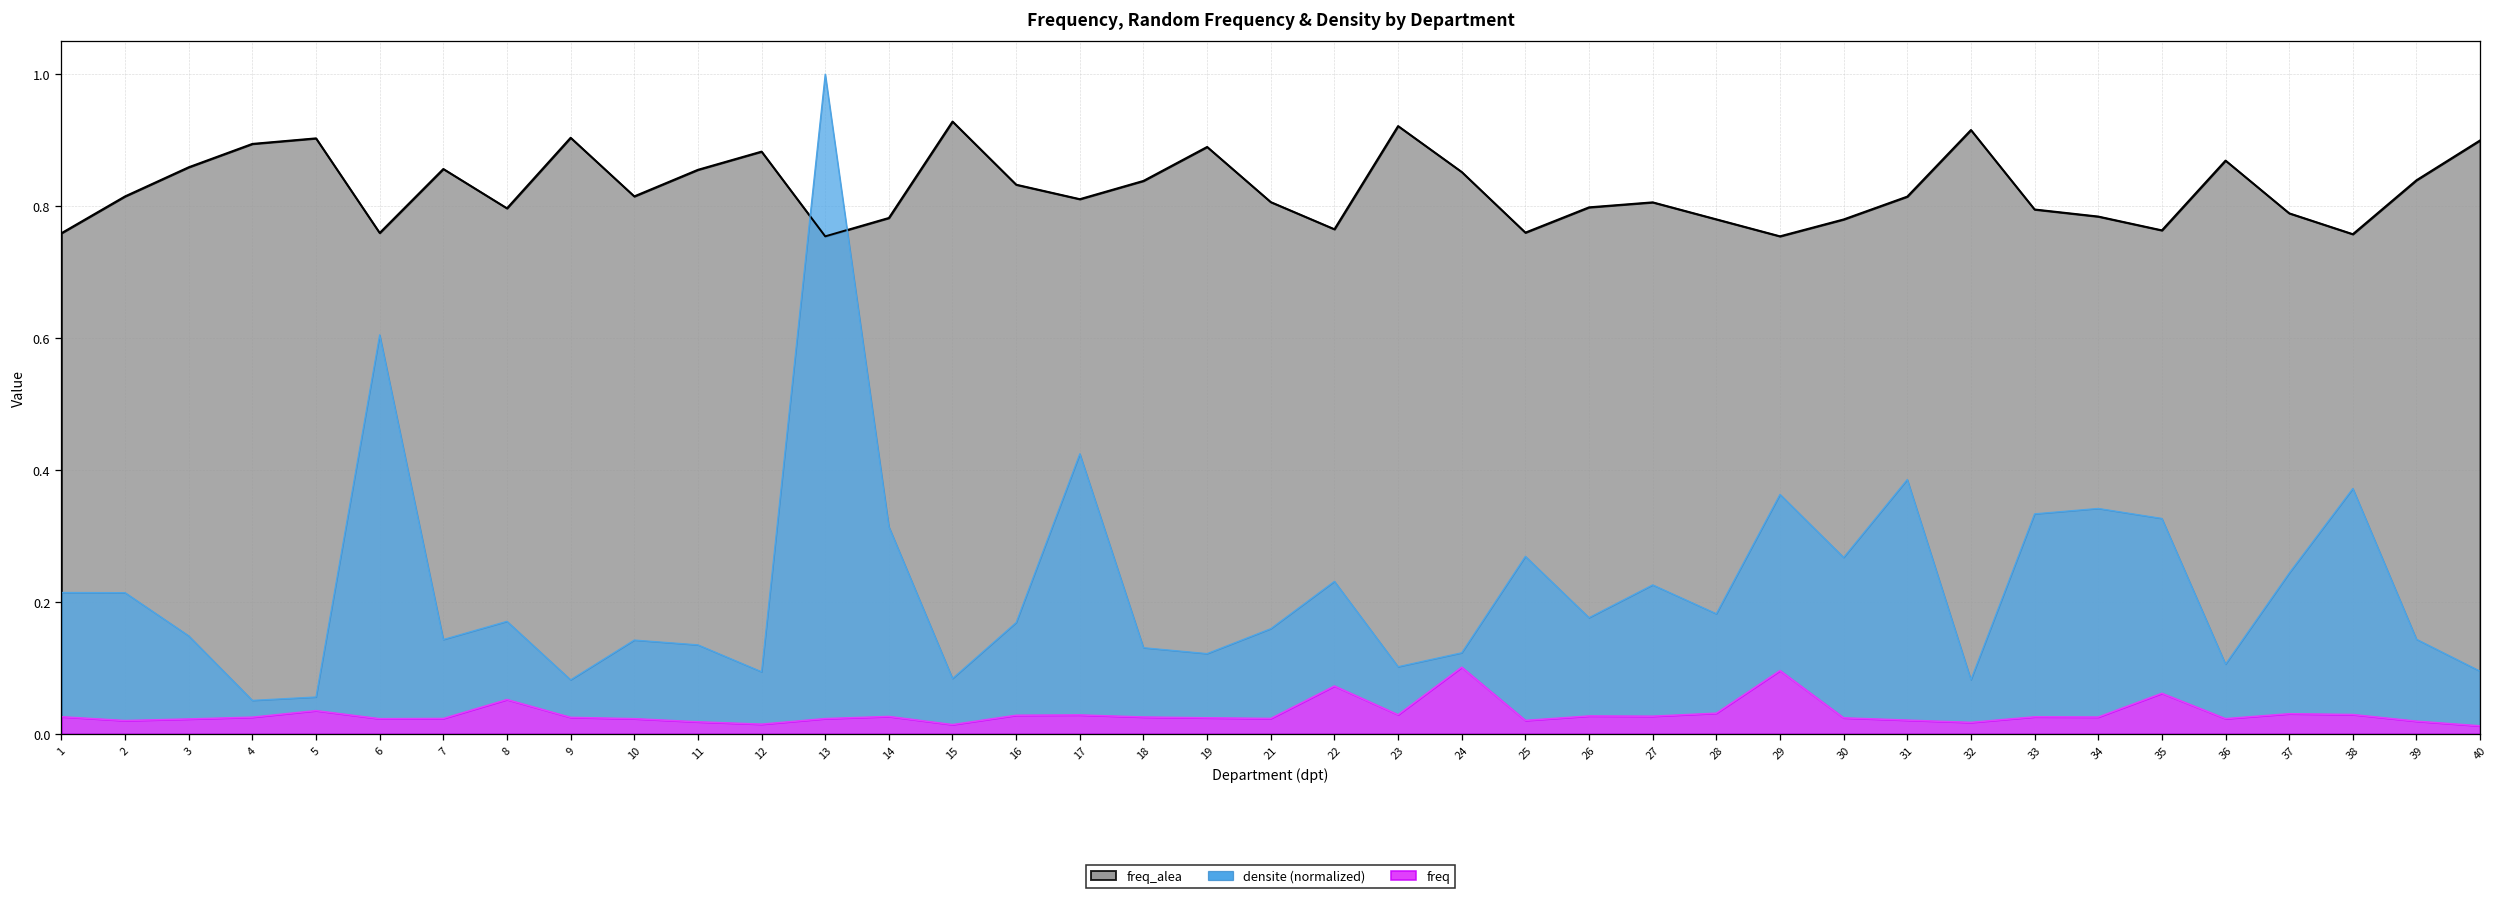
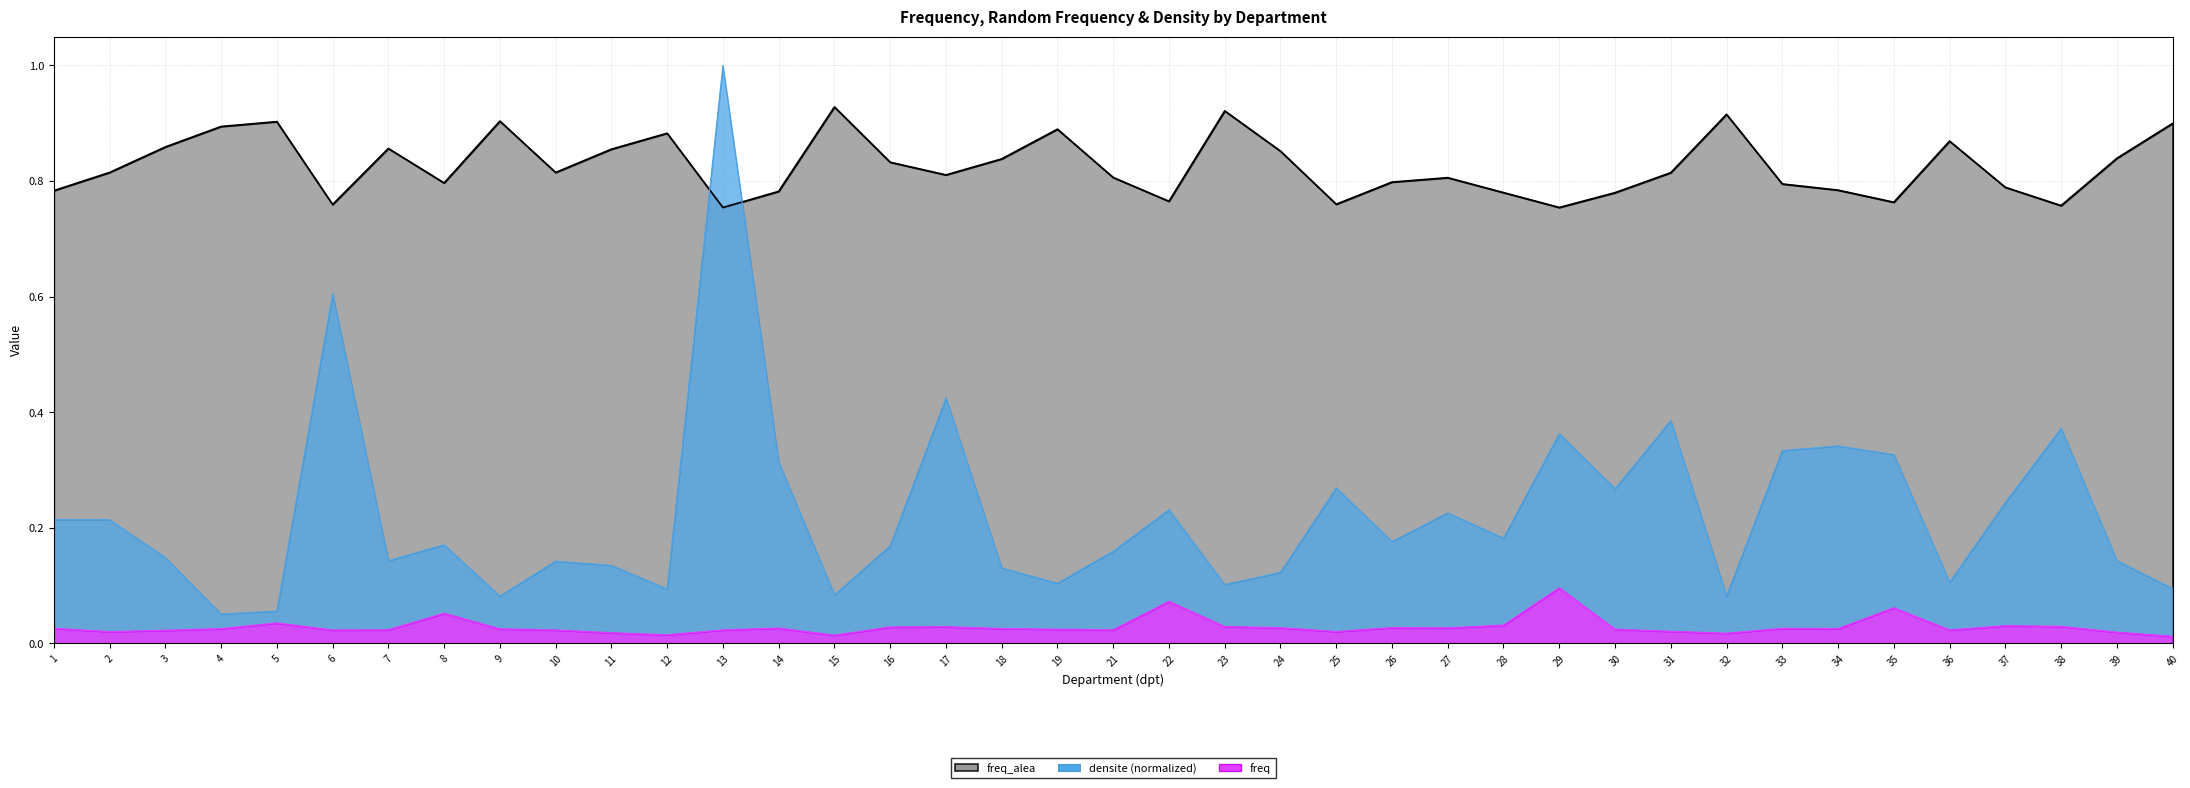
  {
    "freq_alea": {
-     "1": 0.76,
+     "1": 0.78,
      "2": 0.81,
      "3": 0.86,
      "4": 0.89,
      "5": 0.90,
      "6": 0.76,
      "7": 0.86,
      "8": 0.80,
      "9": 0.90,
      "10": 0.81,
      "11": 0.86,
      "12": 0.88,
      "13": 0.75,
      "14": 0.78,
      "15": 0.93,
      "16": 0.83,
      "17": 0.81,
      "18": 0.84,
      "19": 0.89,
      "21": 0.81,
      "22": 0.77,
      "23": 0.92,
      "24": 0.85,
      "25": 0.76,
      "26": 0.80,
      "27": 0.81,
      "28": 0.78,
      "29": 0.75,
      "30": 0.78,
      "31": 0.81,
      "32": 0.92,
      "33": 0.79,
      "34": 0.78,
      "35": 0.76,
      "36": 0.87,
      "37": 0.79,
      "38": 0.76,
      "39": 0.84,
      "40": 0.90
    },
    "densite (normalized)": {
      "1": 0.21,
      "2": 0.21,
      "3": 0.15,
      "4": 0.05,
      "5": 0.06,
      "6": 0.60,
      "7": 0.14,
      "8": 0.17,
      "9": 0.08,
      "10": 0.14,
      "11": 0.13,
      "12": 0.09,
      "13": 1.00,
      "14": 0.31,
      "15": 0.08,
      "16": 0.17,
      "17": 0.42,
      "18": 0.13,
-     "19": 0.12,
+     "19": 0.10,
      "21": 0.16,
      "22": 0.23,
      "23": 0.10,
      "24": 0.12,
      "25": 0.27,
      "26": 0.18,
      "27": 0.23,
      "28": 0.18,
      "29": 0.36,
      "30": 0.27,
      "31": 0.39,
      "32": 0.08,
      "33": 0.33,
      "34": 0.34,
      "35": 0.33,
      "36": 0.11,
      "37": 0.24,
      "38": 0.37,
      "39": 0.14,
      "40": 0.09
    },
    "freq": {
      "1": 0.03,
      "2": 0.02,
      "3": 0.02,
      "4": 0.03,
      "5": 0.04,
      "6": 0.02,
      "7": 0.02,
      "8": 0.05,
      "9": 0.02,
      "10": 0.02,
      "11": 0.02,
      "12": 0.01,
      "13": 0.02,
      "14": 0.03,
      "15": 0.01,
      "16": 0.03,
      "17": 0.03,
      "18": 0.03,
      "19": 0.02,
      "21": 0.02,
      "22": 0.07,
      "23": 0.03,
-     "24": 0.10,
+     "24": 0.03,
      "25": 0.02,
      "26": 0.03,
      "27": 0.03,
      "28": 0.03,
      "29": 0.10,
      "30": 0.02,
      "31": 0.02,
      "32": 0.02,
      "33": 0.03,
      "34": 0.03,
      "35": 0.06,
      "36": 0.02,
      "37": 0.03,
      "38": 0.03,
      "39": 0.02,
      "40": 0.01
    }
  }
